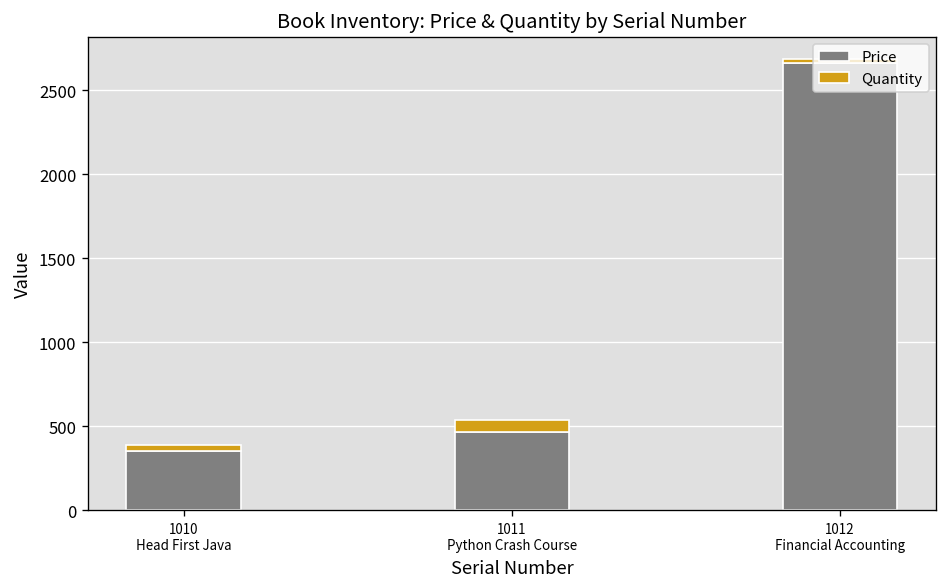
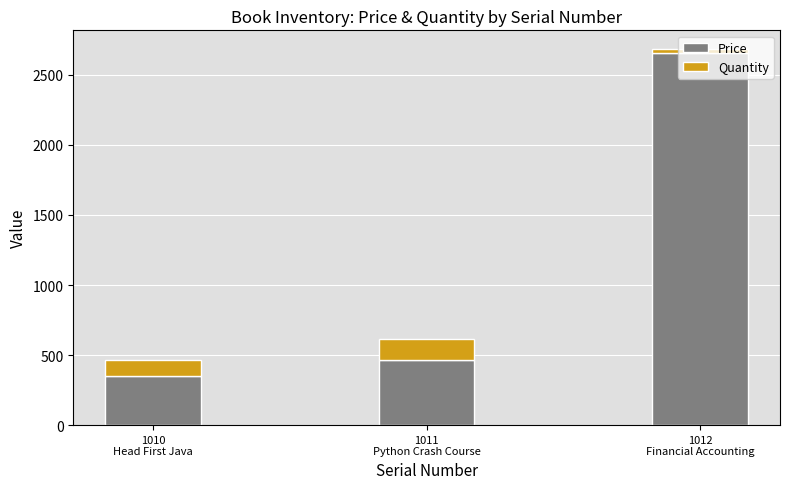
  {
    "Price": {
      "1010 Head First Java": 350,
      "1011 Python Crash Course": 460
    },
    "Quantity": {
-     "1010 Head First Java": 40,
-     "1011 Python Crash Course": 80
+     "1010 Head First Java": 110,
+     "1011 Python Crash Course": 150
    }
  }
